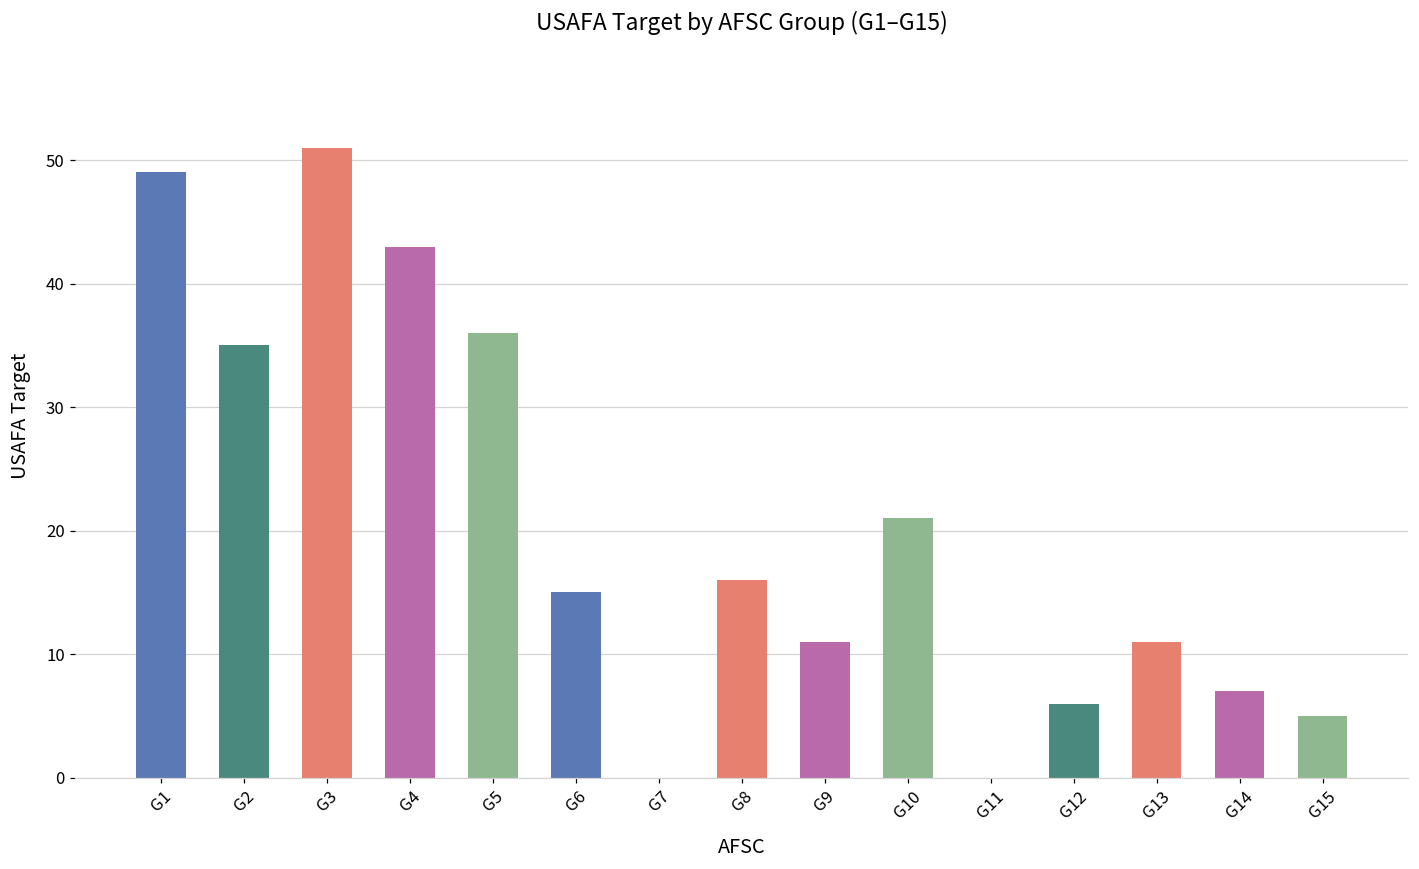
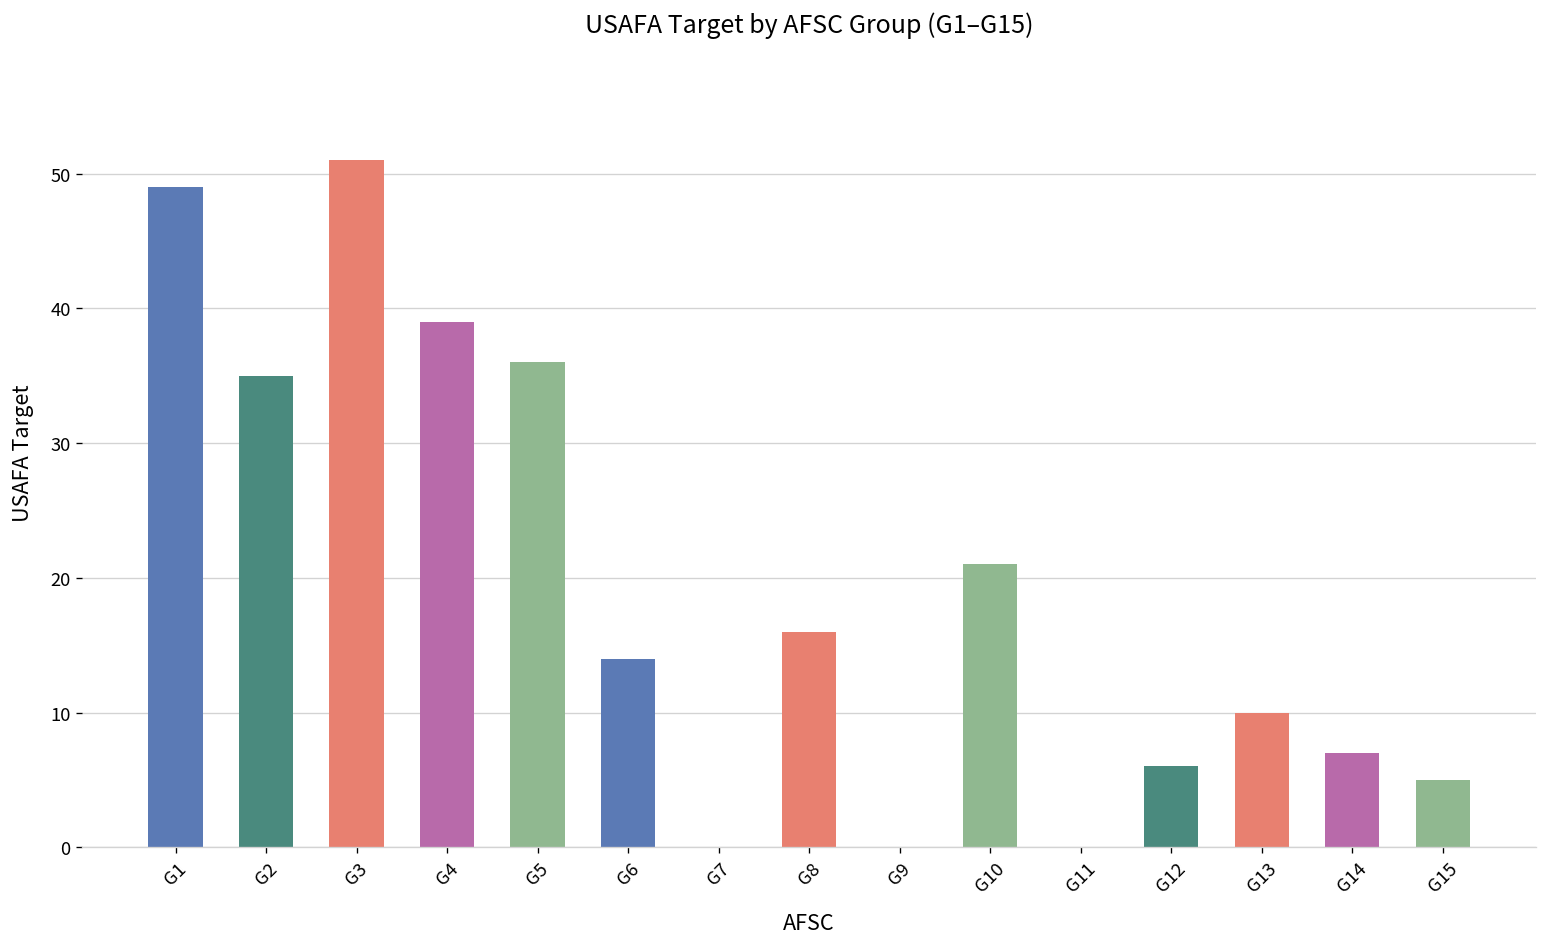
  {
    "G1": 49,
    "G2": 35,
    "G3": 51,
-   "G4": 43,
+   "G4": 39,
    "G5": 36,
-   "G6": 15,
+   "G6": 14,
    "G7": 0,
    "G8": 16,
-   "G9": 11,
+   "G9": 0,
    "G10": 21,
    "G11": 0,
    "G12": 6,
-   "G13": 11,
+   "G13": 10,
    "G14": 7,
    "G15": 5
  }
